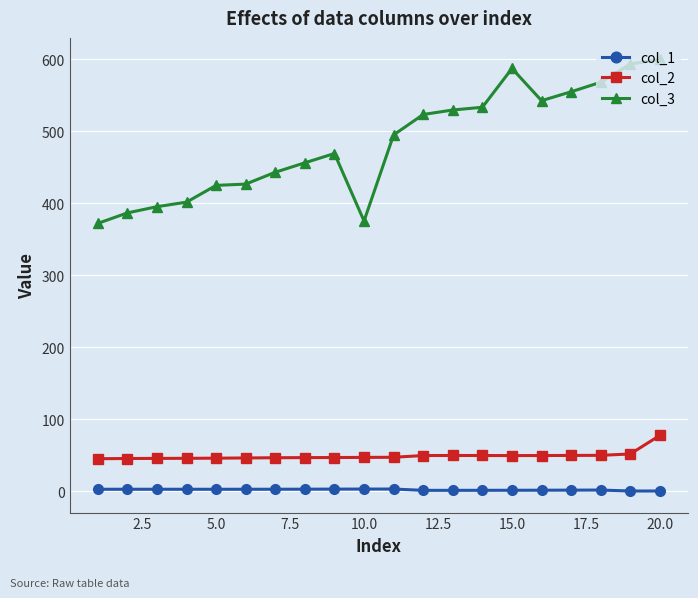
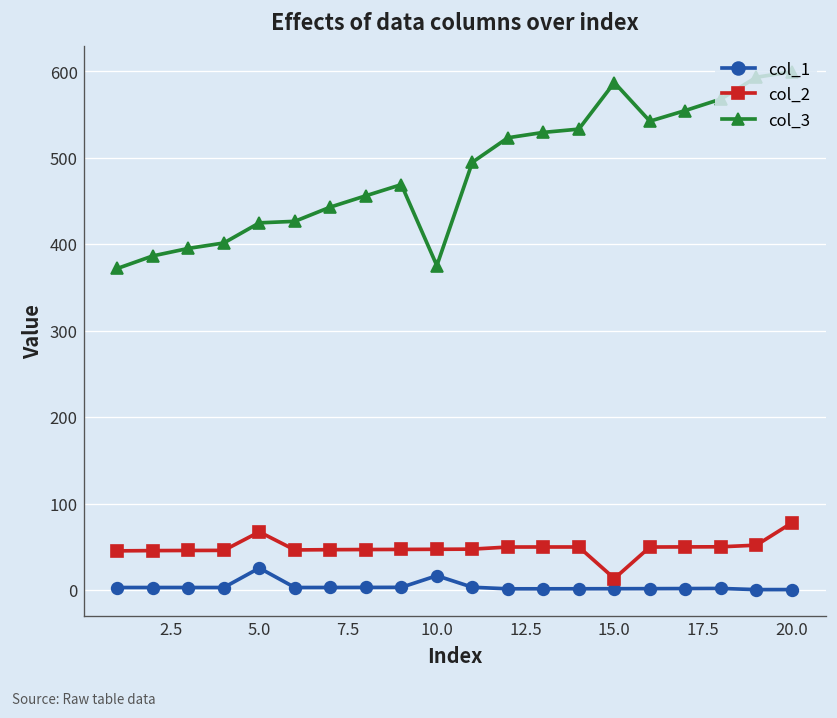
  {
    "col_1": {
-     "5.0": 0,
-     "10.0": 0,
+     "5.0": 30,
+     "10.0": 20,
      "15.0": 0,
      "20.0": 0
    },
    "col_2": {
-     "5.0": 50,
+     "5.0": 70,
      "10.0": 50,
-     "15.0": 50,
+     "15.0": 10,
      "20.0": 80
    },
    "col_3": {
      "5.0": 420,
      "10.0": 380,
      "15.0": 590
    }
  }
